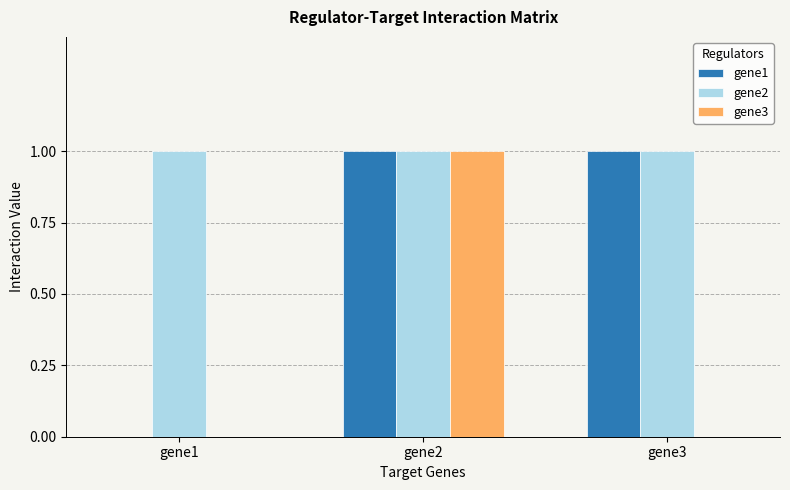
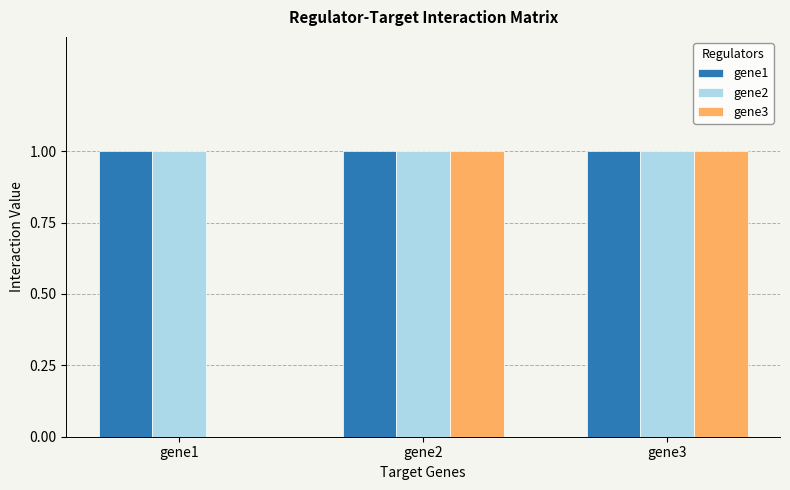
  {
    "gene1": {
-     "gene1": 0,
+     "gene1": 1,
      "gene2": 1,
      "gene3": 1
    },
    "gene2": {
      "gene1": 1,
      "gene2": 1,
      "gene3": 1
    },
    "gene3": {
      "gene1": 0,
      "gene2": 1,
-     "gene3": 0
+     "gene3": 1
    }
  }
